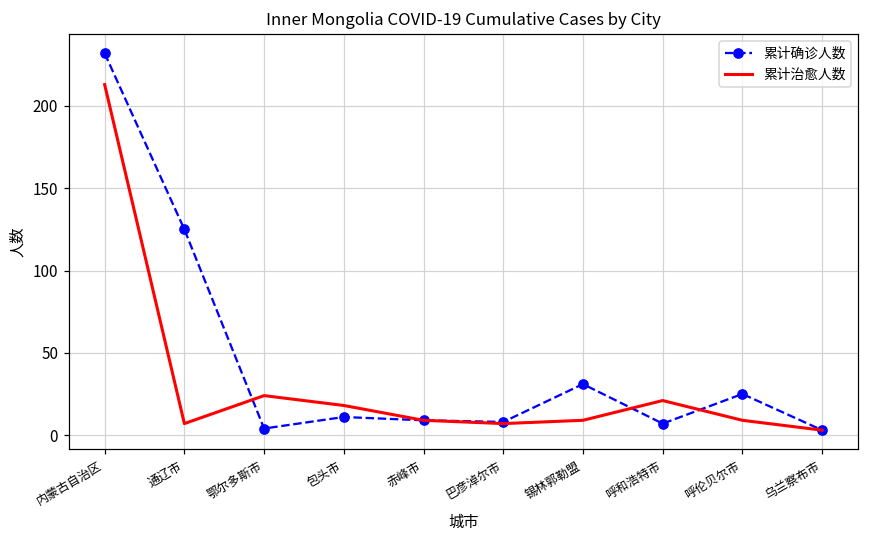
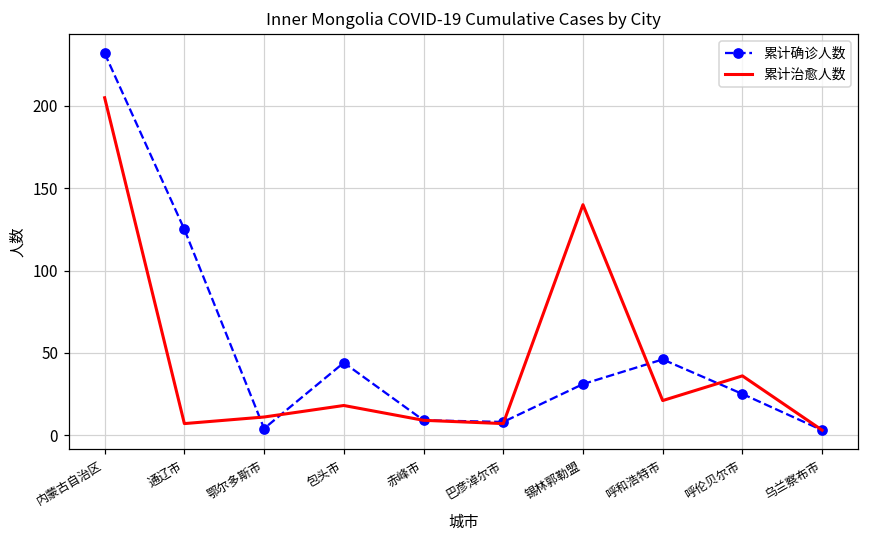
  {
    "累计确诊人数": {
      "内蒙古自治区": 232,
      "通辽市": 125,
      "鄂尔多斯市": 4,
-     "包头市": 11,
+     "包头市": 44,
      "锡林郭勒盟": 31,
-     "呼和浩特市": 7,
+     "呼和浩特市": 46,
      "呼伦贝尔市": 25
    },
    "累计治愈人数": {
-     "内蒙古自治区": 213,
+     "内蒙古自治区": 205,
      "通辽市": 7,
-     "鄂尔多斯市": 24,
+     "鄂尔多斯市": 11,
      "包头市": 18,
-     "锡林郭勒盟": 9,
+     "锡林郭勒盟": 140,
      "呼和浩特市": 21,
-     "呼伦贝尔市": 9
+     "呼伦贝尔市": 36
    }
  }
